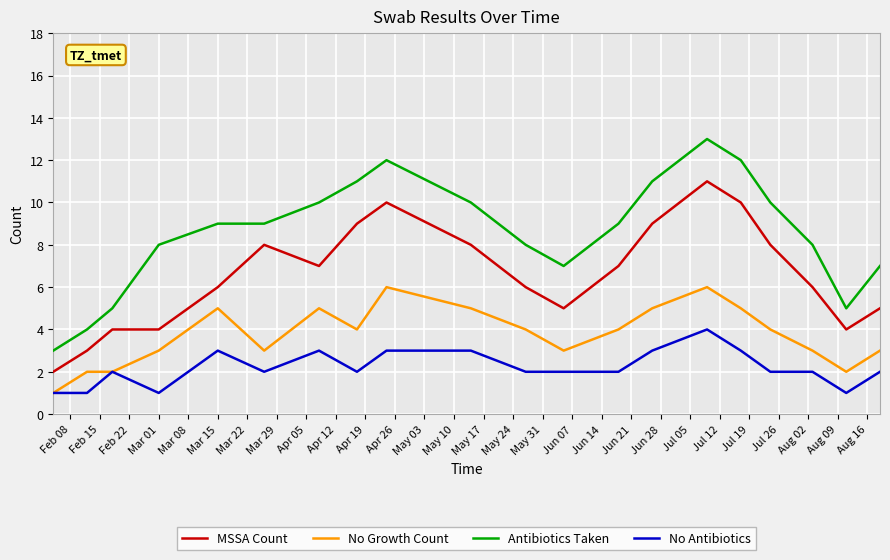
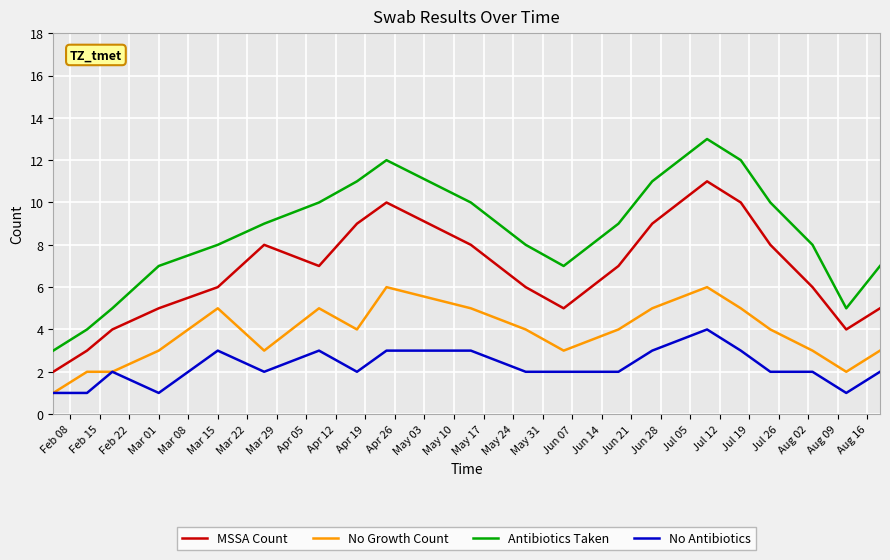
  {
    "MSSA Count": {
-     "Mar 01": 4,
+     "Mar 01": 5,
      "Mar 15": 6
    },
    "No Growth Count": {
      "Mar 01": 3,
      "Mar 15": 5
    },
    "Antibiotics Taken": {
-     "Mar 01": 8,
-     "Mar 15": 9
+     "Mar 01": 7,
+     "Mar 15": 8
    },
    "No Antibiotics": {
      "Mar 01": 1,
      "Mar 15": 3
    }
  }
